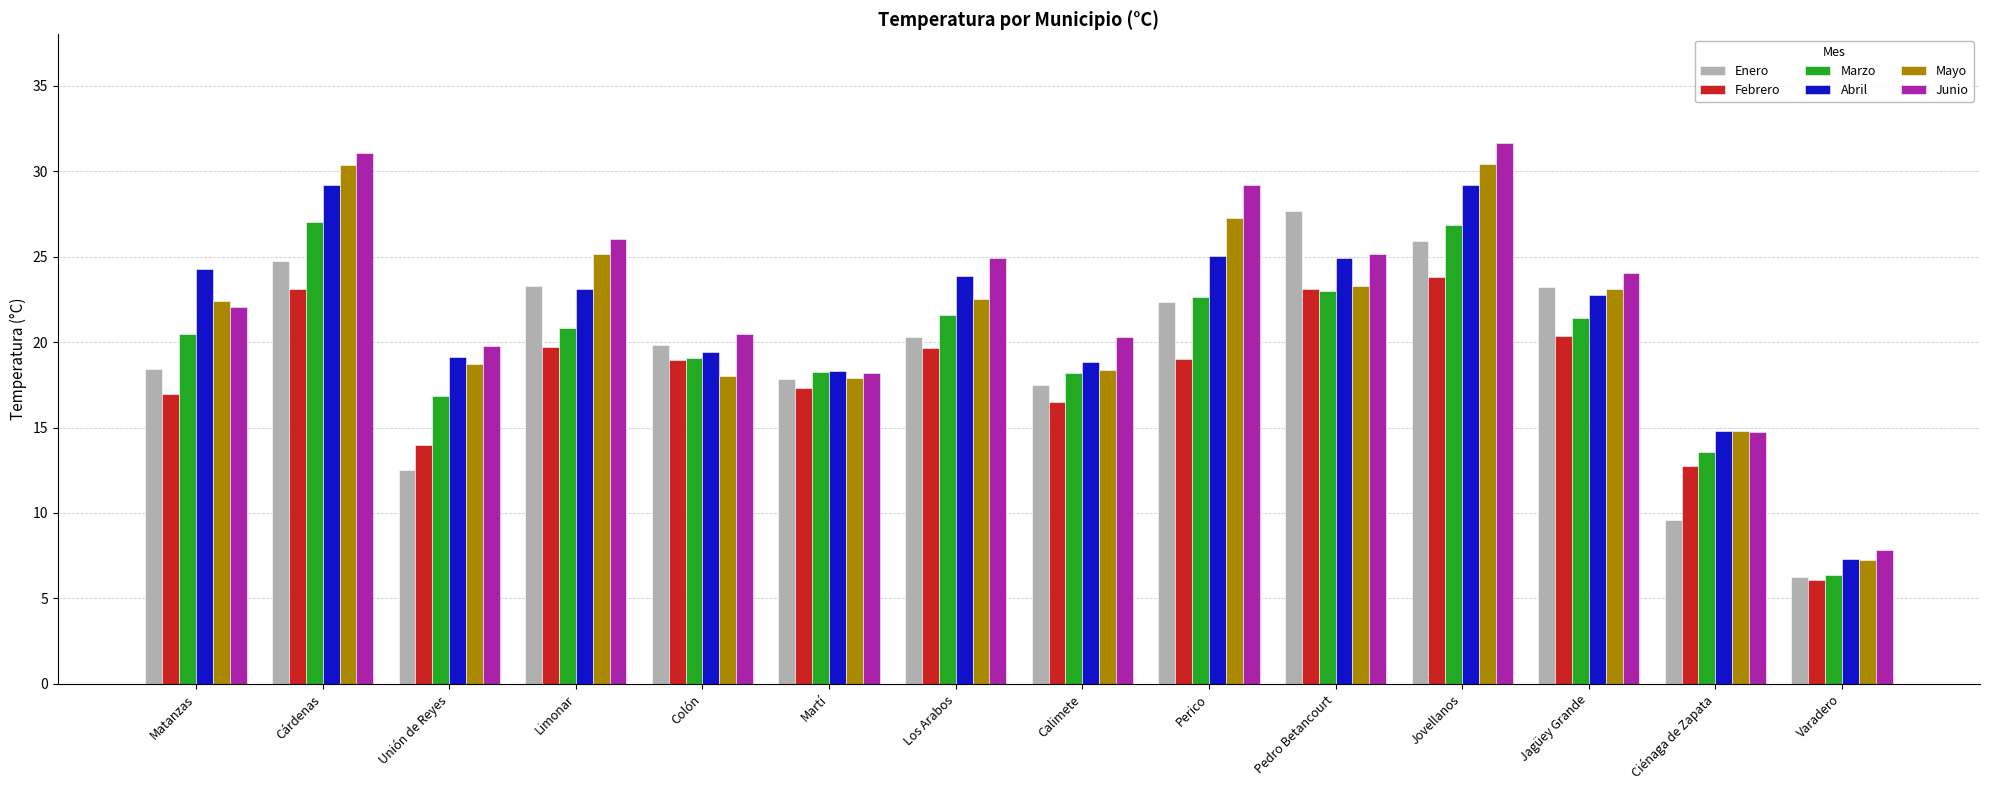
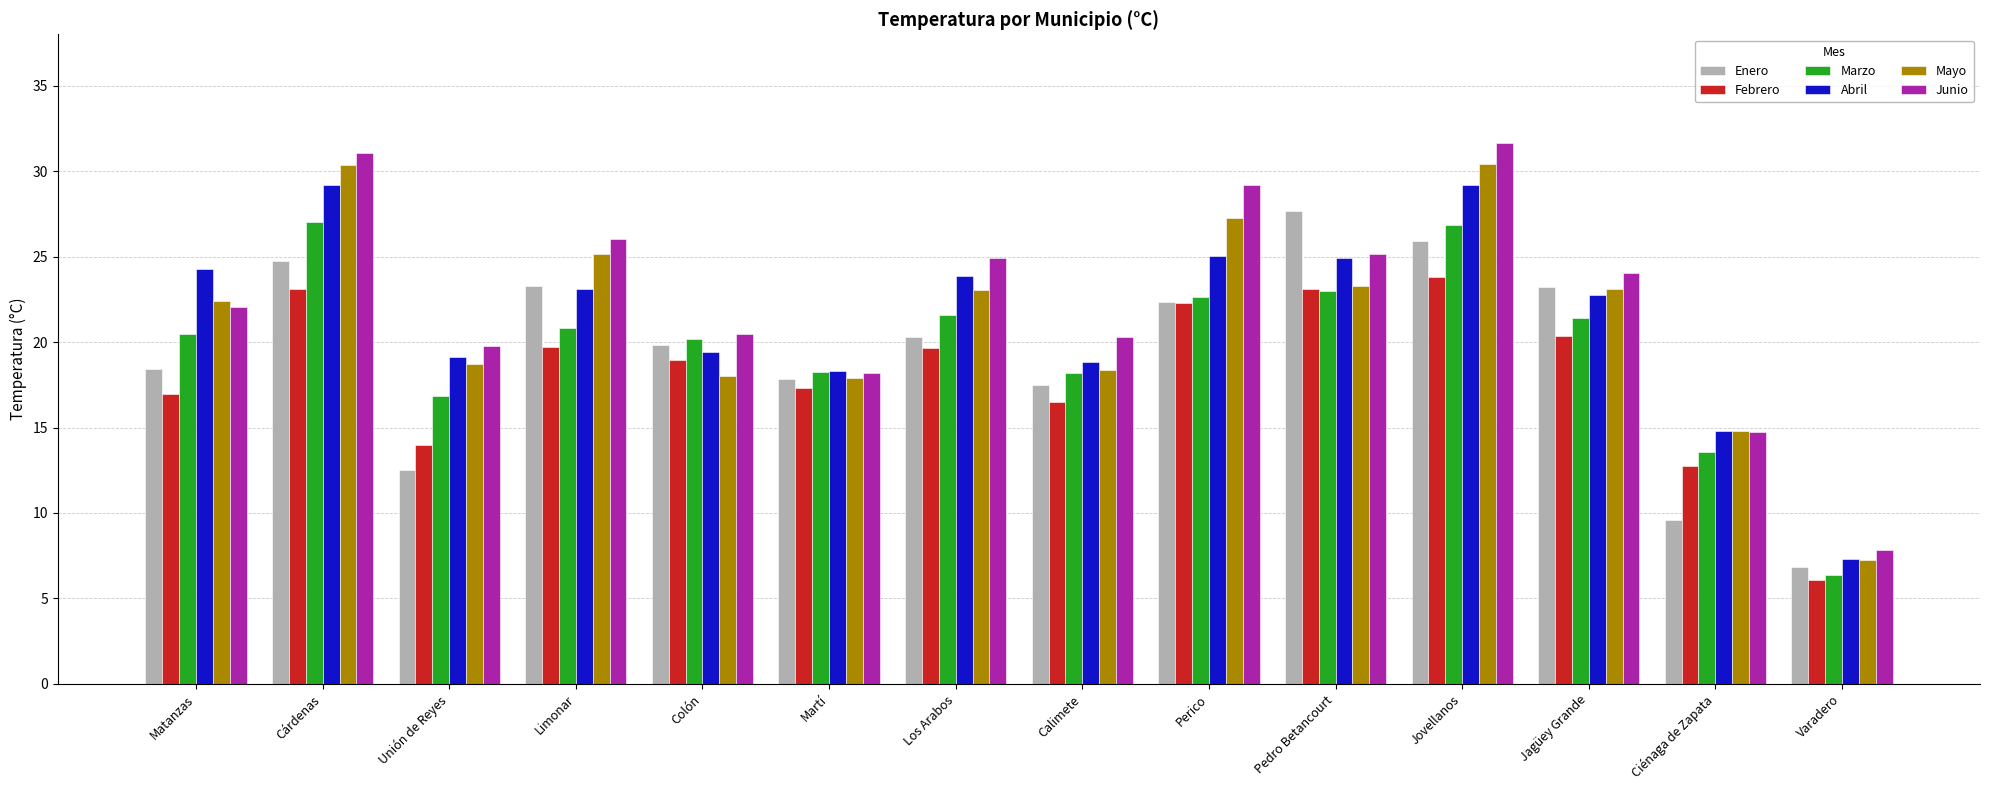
  {
    "Enero": {
      "Matanzas": 18.4,
      "Cárdenas": 24.7,
      "Unión de Reyes": 12.5,
      "Limonar": 23.3,
      "Colón": 19.9,
      "Martí": 17.8,
      "Los Arabos": 20.3,
      "Calimete": 17.5,
      "Perico": 22.4,
      "Pedro Betancourt": 27.7,
      "Jovellanos": 25.9,
      "Jagüey Grande": 23.2,
      "Ciénaga de Zapata": 9.6,
-     "Varadero": 6.3
+     "Varadero": 6.8
    },
    "Febrero": {
      "Matanzas": 16.9,
      "Cárdenas": 23.1,
      "Unión de Reyes": 14.0,
      "Limonar": 19.7,
      "Colón": 18.9,
      "Martí": 17.3,
      "Los Arabos": 19.6,
      "Calimete": 16.5,
-     "Perico": 19.0,
+     "Perico": 22.3,
      "Pedro Betancourt": 23.1,
      "Jovellanos": 23.8,
      "Jagüey Grande": 20.3,
      "Ciénaga de Zapata": 12.7,
      "Varadero": 6.1
    },
    "Marzo": {
      "Matanzas": 20.5,
      "Cárdenas": 27.0,
      "Unión de Reyes": 16.8,
      "Limonar": 20.8,
-     "Colón": 19.0,
+     "Colón": 20.1,
      "Martí": 18.2,
      "Los Arabos": 21.6,
      "Calimete": 18.2,
      "Perico": 22.7,
      "Pedro Betancourt": 23.0,
      "Jovellanos": 26.9,
      "Jagüey Grande": 21.4,
      "Ciénaga de Zapata": 13.6,
      "Varadero": 6.4
    },
    "Abril": {
      "Matanzas": 24.3,
      "Cárdenas": 29.2,
      "Unión de Reyes": 19.1,
      "Limonar": 23.1,
      "Colón": 19.4,
      "Martí": 18.3,
      "Los Arabos": 23.9,
      "Calimete": 18.8,
      "Perico": 25.0,
      "Pedro Betancourt": 24.9,
      "Jovellanos": 29.2,
      "Jagüey Grande": 22.7,
      "Ciénaga de Zapata": 14.8,
      "Varadero": 7.3
    },
    "Mayo": {
      "Matanzas": 22.4,
      "Cárdenas": 30.4,
      "Unión de Reyes": 18.7,
      "Limonar": 25.1,
      "Colón": 18.0,
      "Martí": 17.9,
-     "Los Arabos": 22.5,
+     "Los Arabos": 23.0,
      "Calimete": 18.3,
      "Perico": 27.3,
      "Pedro Betancourt": 23.3,
      "Jovellanos": 30.4,
      "Jagüey Grande": 23.1,
      "Ciénaga de Zapata": 14.8,
      "Varadero": 7.3
    },
    "Junio": {
      "Matanzas": 22.1,
      "Cárdenas": 31.1,
      "Unión de Reyes": 19.7,
      "Limonar": 26.0,
      "Colón": 20.5,
      "Martí": 18.2,
      "Los Arabos": 24.9,
      "Calimete": 20.3,
      "Perico": 29.2,
      "Pedro Betancourt": 25.2,
      "Jovellanos": 31.7,
      "Jagüey Grande": 24.0,
      "Ciénaga de Zapata": 14.8,
      "Varadero": 7.9
    }
  }
